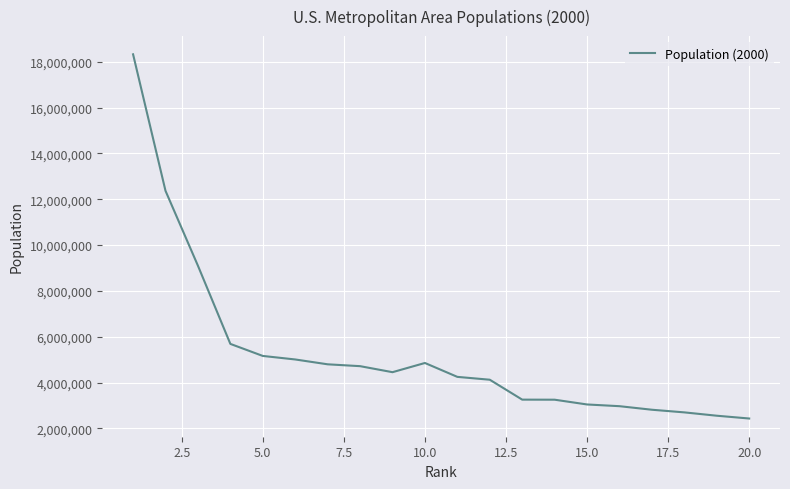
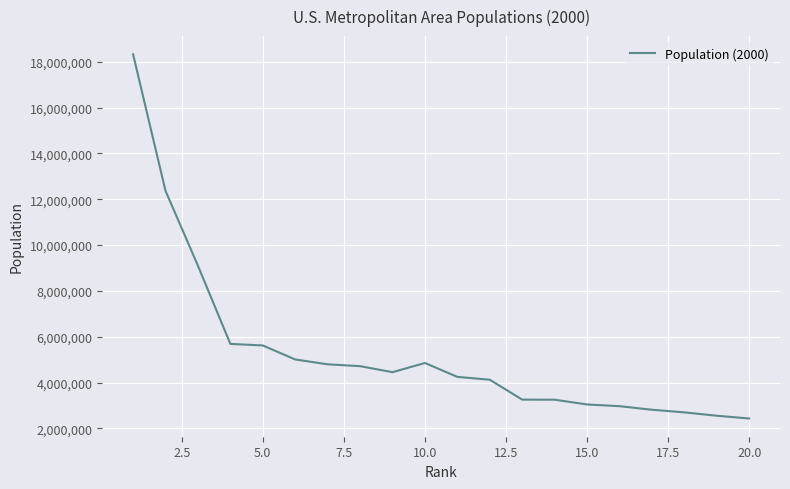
  {
-   "5.0": "5,200,000",
+   "5.0": "5,600,000",
    "10.0": "4,900,000",
    "15.0": "3,000,000",
    "20.0": "2,400,000"
  }
